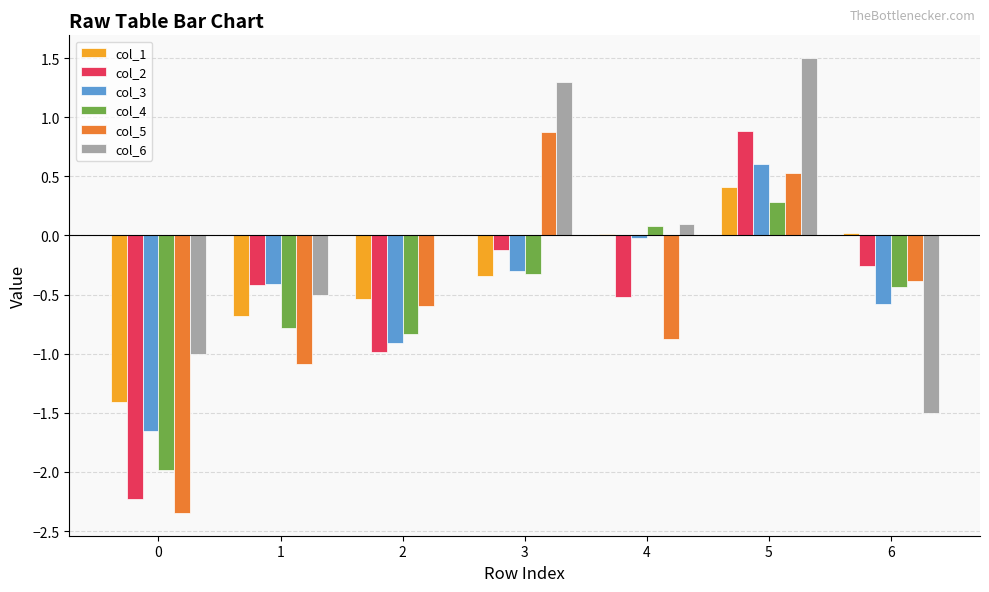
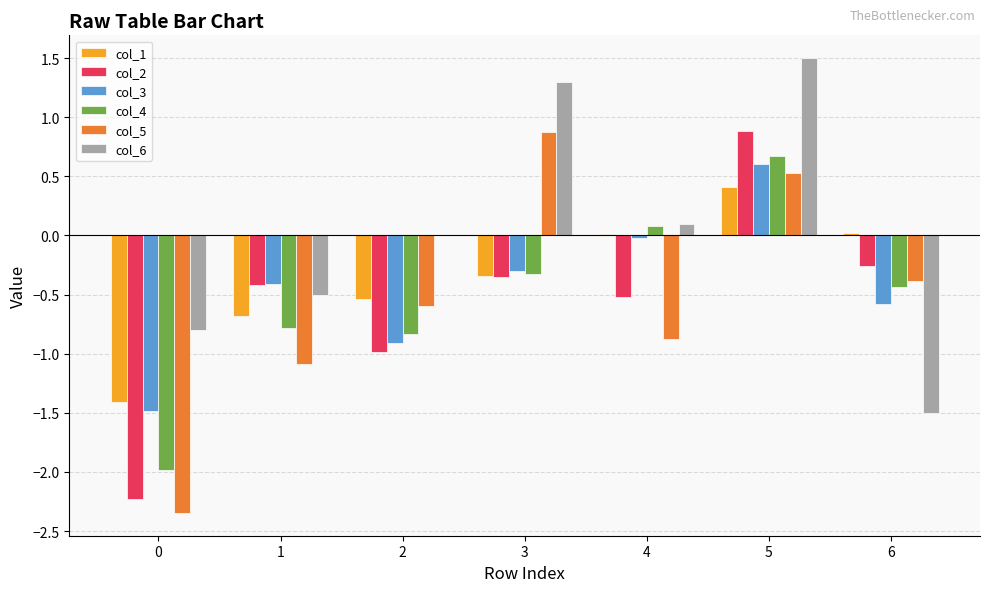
  {
    "col_2": {
      "0": -2.23,
      "1": -0.42,
      "2": -0.98,
-     "3": -0.12,
+     "3": -0.35,
      "4": -0.52,
      "5": 0.88,
      "6": -0.26
    },
    "col_3": {
-     "0": -1.65,
+     "0": -1.49,
      "1": -0.41,
      "2": -0.91,
      "3": -0.30,
      "4": -0.03,
      "5": 0.60,
      "6": -0.58
    },
    "col_4": {
      "0": -1.99,
      "1": -0.78,
      "2": -0.84,
      "3": -0.33,
      "4": 0.08,
-     "5": 0.29,
+     "5": 0.67,
      "6": -0.43
    },
    "col_6": {
-     "0": -1.0,
+     "0": -0.8,
      "1": -0.5,
      "2": 0.0,
      "3": 1.3,
      "4": 0.1,
      "5": 1.5,
      "6": -1.5
    }
  }
